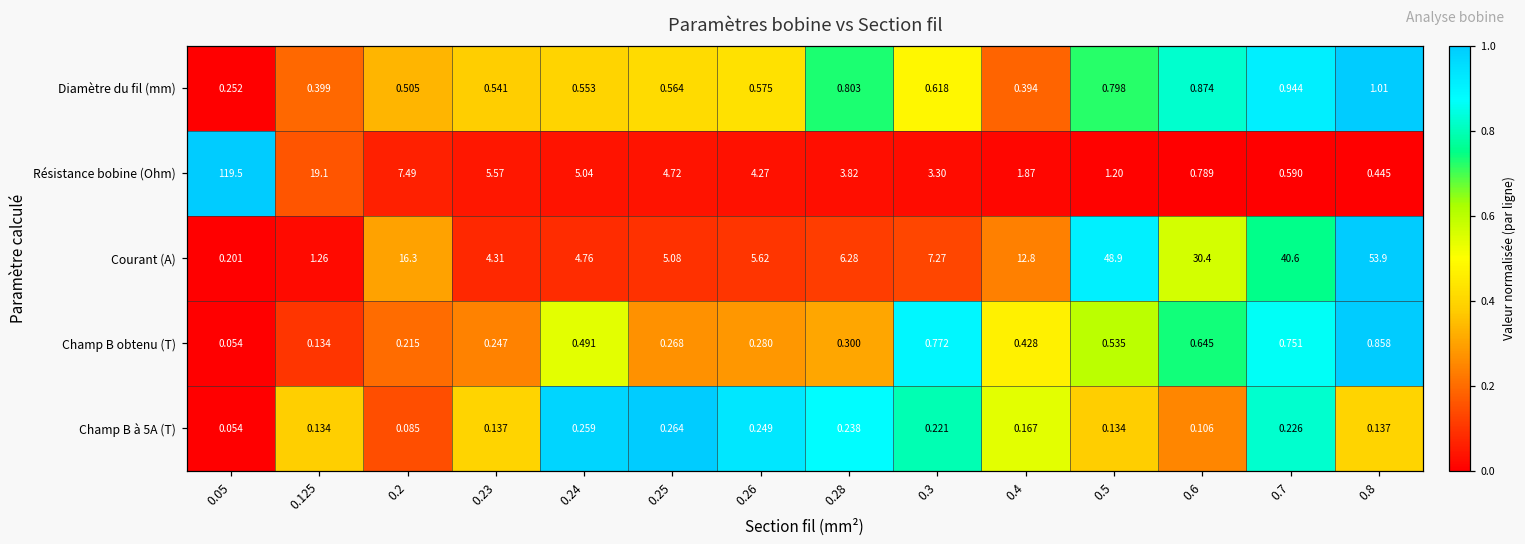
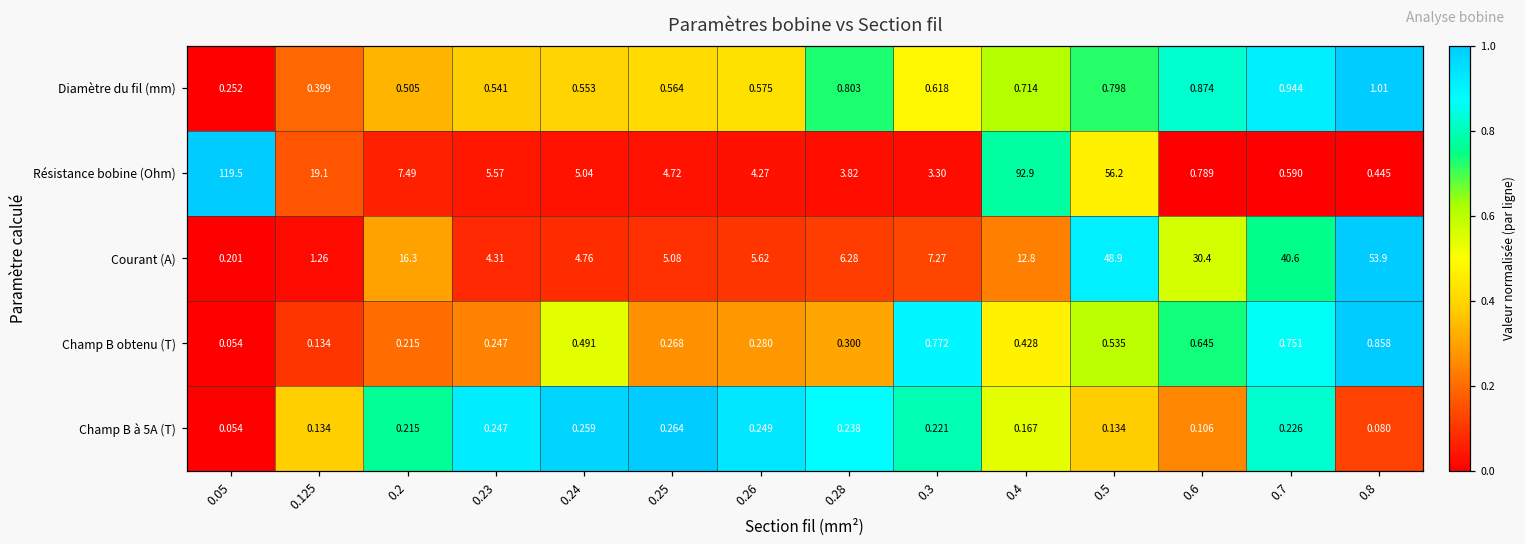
  {
    "Diamètre du fil (mm)": {
      "0.05": 0.252,
      "0.125": 0.399,
      "0.2": 0.505,
      "0.23": 0.541,
      "0.24": 0.553,
      "0.25": 0.564,
      "0.26": 0.575,
      "0.28": 0.803,
      "0.3": 0.618,
-     "0.4": 0.394,
+     "0.4": 0.714,
      "0.5": 0.798,
      "0.6": 0.874,
      "0.7": 0.944,
      "0.8": 1.01
    },
    "Résistance bobine (Ohm)": {
      "0.05": 119.5,
      "0.125": 19.1,
      "0.2": 7.49,
      "0.23": 5.57,
      "0.24": 5.04,
      "0.25": 4.72,
      "0.26": 4.27,
      "0.28": 3.82,
      "0.3": 3.30,
-     "0.4": 1.87,
-     "0.5": 1.20,
+     "0.4": 92.9,
+     "0.5": 56.2,
      "0.6": 0.789,
      "0.7": 0.590,
      "0.8": 0.445
    },
    "Courant (A)": {
      "0.05": 0.201,
      "0.125": 1.26,
      "0.2": 16.3,
      "0.23": 4.31,
      "0.24": 4.76,
      "0.25": 5.08,
      "0.26": 5.62,
      "0.28": 6.28,
      "0.3": 7.27,
      "0.4": 12.8,
      "0.5": 48.9,
      "0.6": 30.4,
      "0.7": 40.6,
      "0.8": 53.9
    },
    "Champ B obtenu (T)": {
      "0.05": 0.054,
      "0.125": 0.134,
      "0.2": 0.215,
      "0.23": 0.247,
      "0.24": 0.491,
      "0.25": 0.268,
      "0.26": 0.280,
      "0.28": 0.300,
      "0.3": 0.772,
      "0.4": 0.428,
      "0.5": 0.535,
      "0.6": 0.645,
      "0.7": 0.751,
      "0.8": 0.858
    },
    "Champ B à 5A (T)": {
      "0.05": 0.054,
      "0.125": 0.134,
-     "0.2": 0.085,
-     "0.23": 0.137,
+     "0.2": 0.215,
+     "0.23": 0.247,
      "0.24": 0.259,
      "0.25": 0.264,
      "0.26": 0.249,
      "0.28": 0.238,
      "0.3": 0.221,
      "0.4": 0.167,
      "0.5": 0.134,
      "0.6": 0.106,
      "0.7": 0.226,
-     "0.8": 0.137
+     "0.8": 0.080
    }
  }
